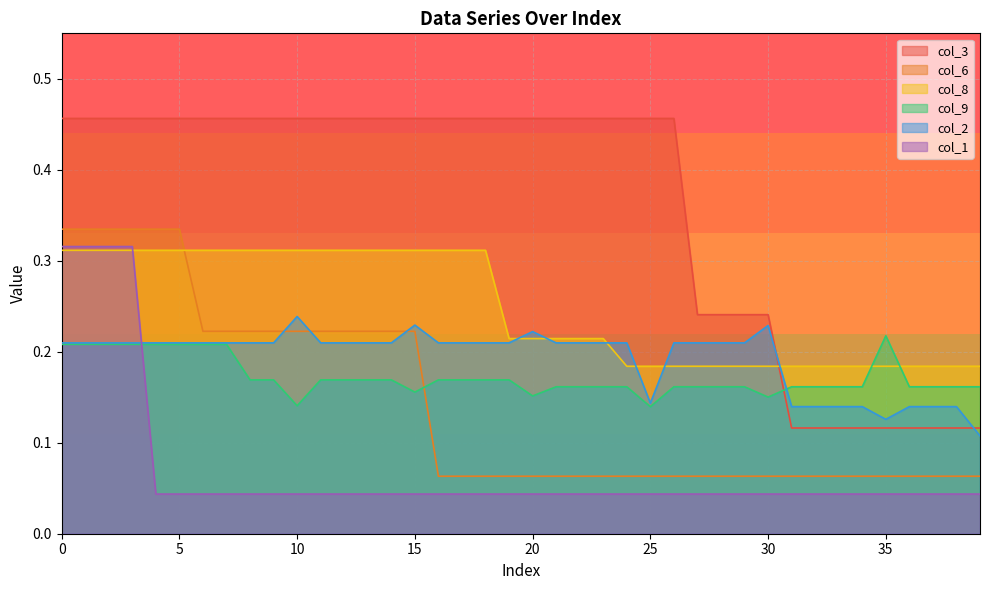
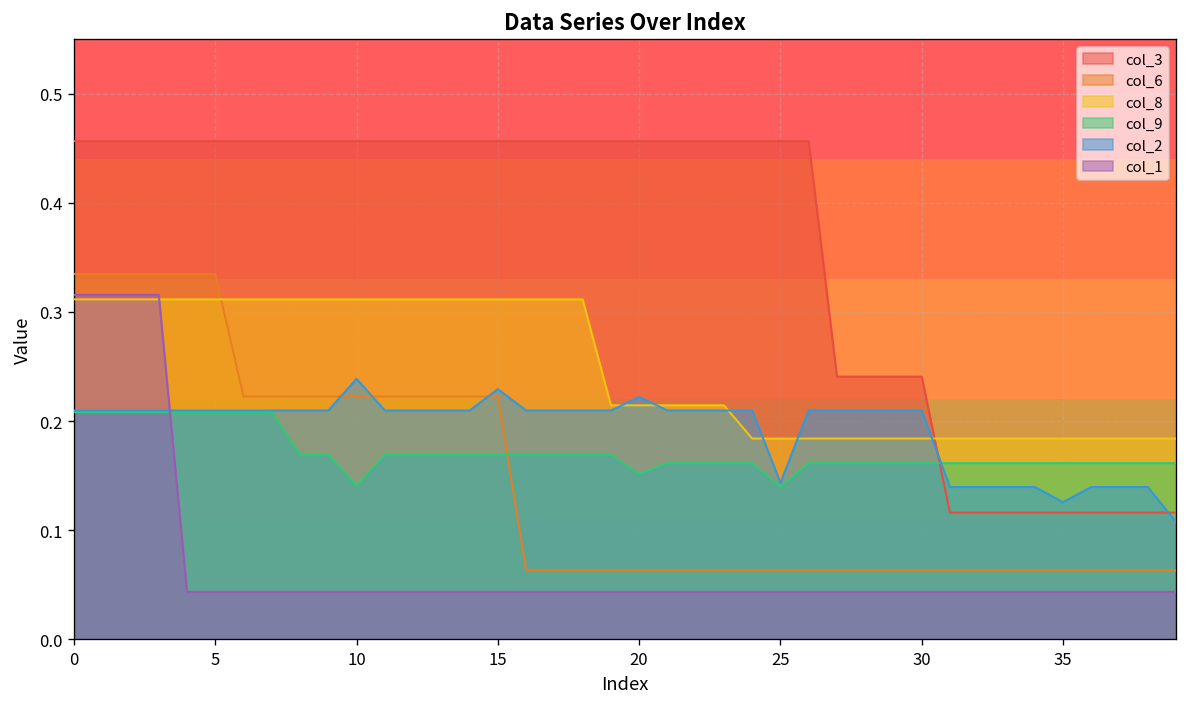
  {
    "col_9": {
      "10": 0.14,
-     "15": 0.16,
+     "15": 0.17,
      "20": 0.15,
      "25": 0.14,
-     "30": 0.15,
-     "35": 0.22
+     "30": 0.16,
+     "35": 0.16
    },
    "col_2": {
      "10": 0.24,
      "15": 0.23,
      "20": 0.22,
      "25": 0.14,
-     "30": 0.23,
+     "30": 0.21,
      "35": 0.13
    },
    "col_1": {
      "0": 0.32,
      "5": 0.04,
      "10": 0.04,
      "15": 0.04,
      "20": 0.04,
      "25": 0.04,
      "30": 0.04,
      "35": 0.04
    }
  }
